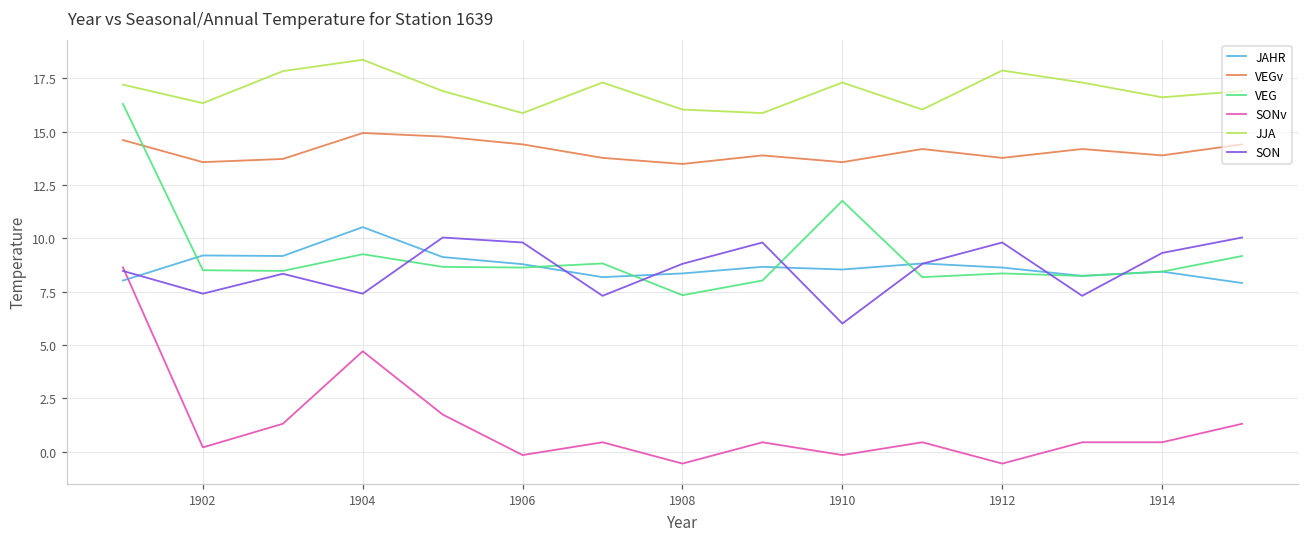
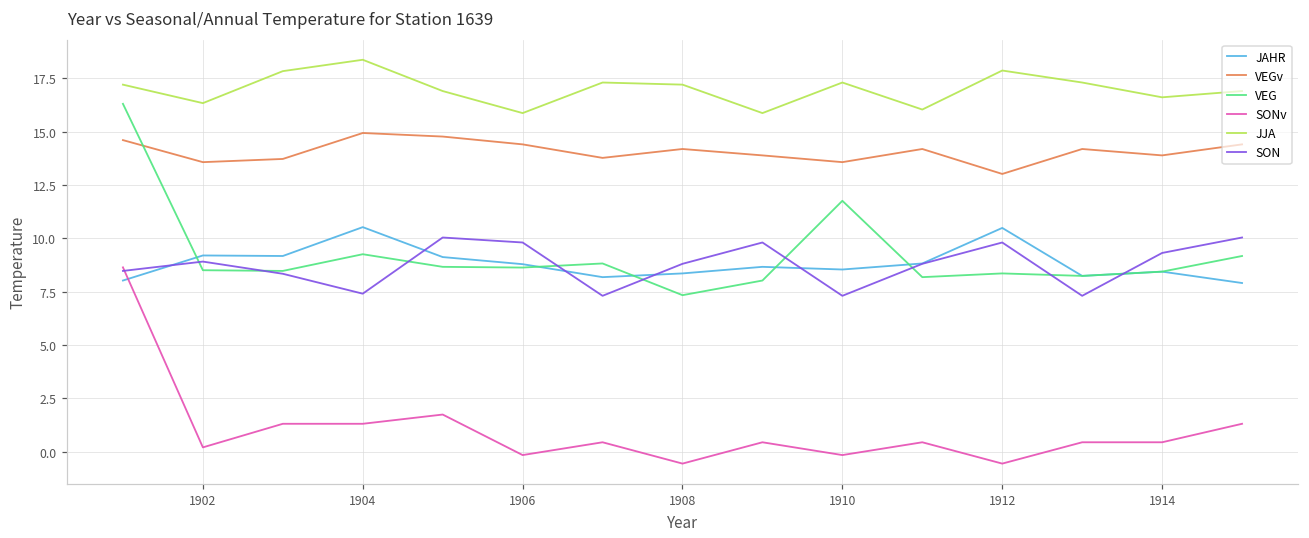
  {
    "JAHR": {
      "1902": 9.2,
      "1904": 10.5,
      "1906": 8.8,
      "1908": 8.4,
      "1910": 8.5,
-     "1912": 8.6
+     "1912": 10.5
    },
    "VEGv": {
      "1902": 13.6,
      "1904": 14.9,
      "1906": 14.4,
-     "1908": 13.5,
+     "1908": 14.2,
      "1910": 13.6,
-     "1912": 13.8,
+     "1912": 13.0,
      "1914": 13.9
    },
    "VEG": {
      "1902": 8.5,
      "1904": 9.2,
      "1906": 8.6,
      "1908": 7.3,
      "1910": 11.8,
      "1912": 8.4
    },
    "SONv": {
      "1902": 0.2,
-     "1904": 4.7,
+     "1904": 1.3,
      "1906": -0.2,
      "1908": -0.6,
      "1910": -0.2,
      "1912": -0.6,
      "1914": 0.4
    },
    "JJA": {
      "1902": 16.3,
      "1904": 18.4,
      "1906": 15.9,
-     "1908": 16.0,
+     "1908": 17.2,
      "1910": 17.3,
      "1912": 17.9,
      "1914": 16.6
    },
    "SON": {
-     "1902": 7.4,
+     "1902": 8.9,
      "1904": 7.4,
      "1906": 9.8,
      "1908": 8.8,
-     "1910": 6.0,
+     "1910": 7.3,
      "1912": 9.8,
      "1914": 9.3
    }
  }
